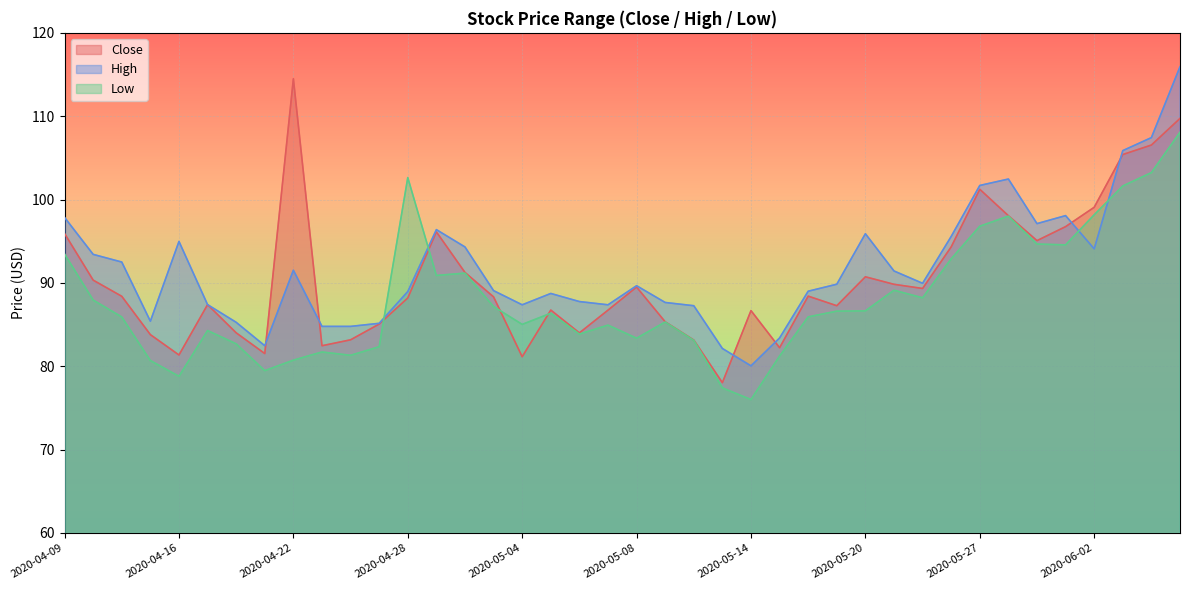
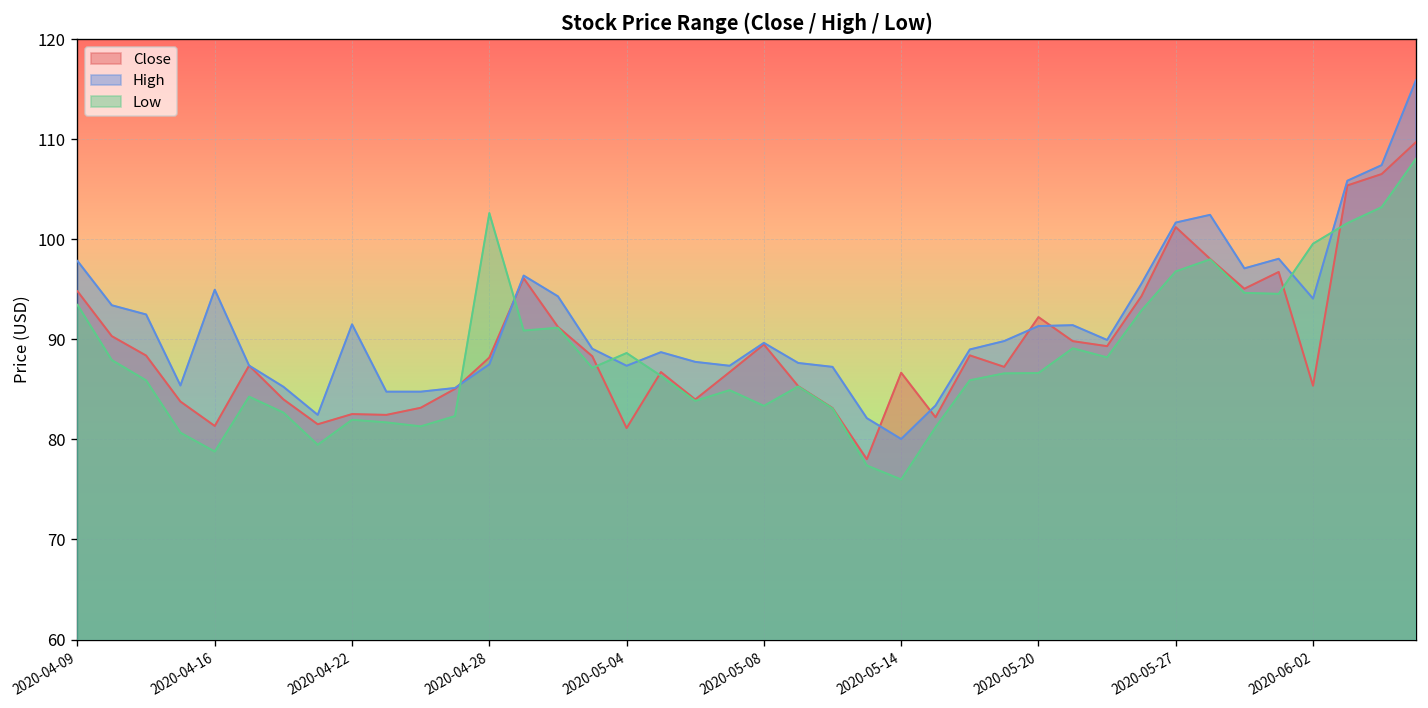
  {
    "Close": {
-     "2020-04-09": 96,
+     "2020-04-09": 95,
      "2020-04-16": 81,
-     "2020-04-22": 114,
+     "2020-04-22": 83,
      "2020-04-28": 88,
      "2020-05-04": 81,
      "2020-05-14": 87,
-     "2020-05-20": 91,
+     "2020-05-20": 92,
      "2020-05-27": 101,
-     "2020-06-02": 99
+     "2020-06-02": 85
    },
    "High": {
      "2020-04-09": 98,
      "2020-04-16": 95,
      "2020-04-22": 92,
-     "2020-04-28": 89,
+     "2020-04-28": 88,
      "2020-05-04": 87,
      "2020-05-14": 80,
-     "2020-05-20": 96,
+     "2020-05-20": 91,
      "2020-05-27": 102,
      "2020-06-02": 94
    },
    "Low": {
      "2020-04-09": 93,
      "2020-04-16": 79,
-     "2020-04-22": 81,
+     "2020-04-22": 82,
      "2020-04-28": 103,
-     "2020-05-04": 85,
+     "2020-05-04": 89,
      "2020-05-08": 83,
      "2020-05-14": 76,
      "2020-05-20": 87,
      "2020-05-27": 97,
-     "2020-06-02": 98
+     "2020-06-02": 100
    }
  }
